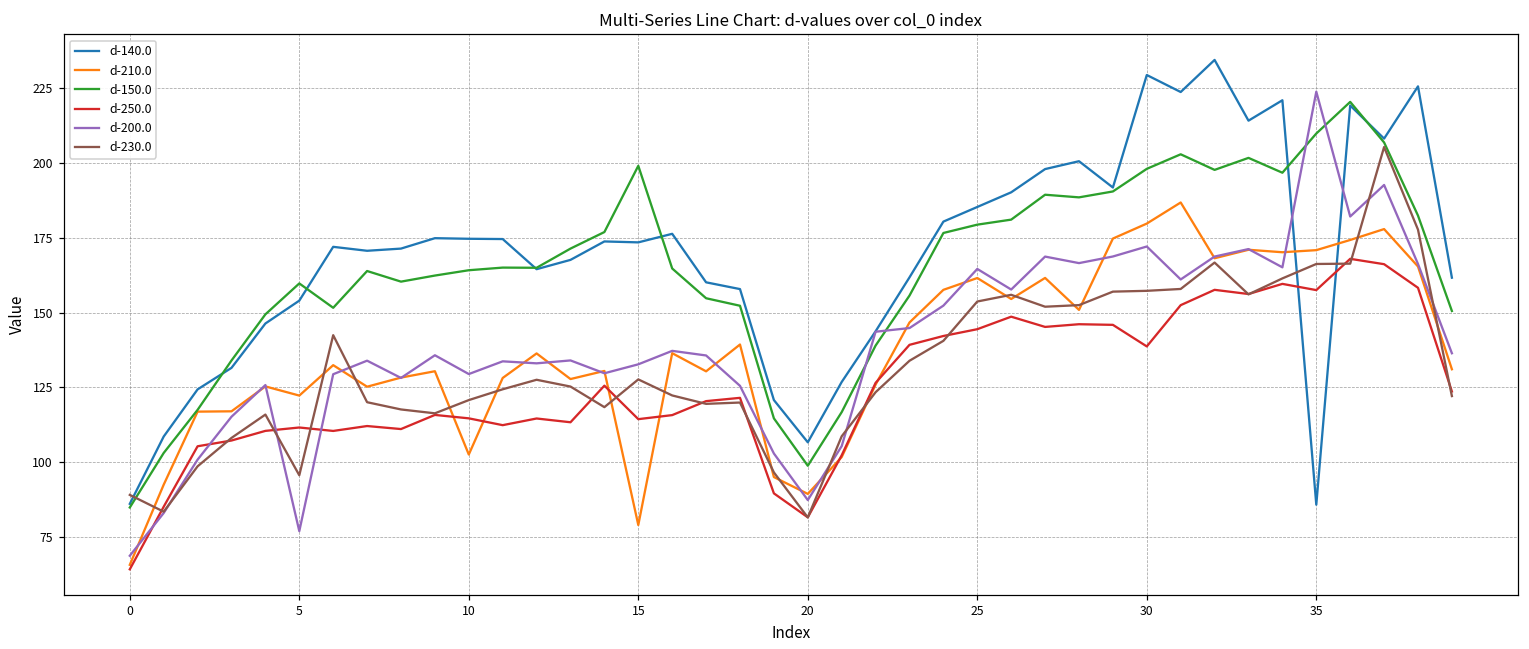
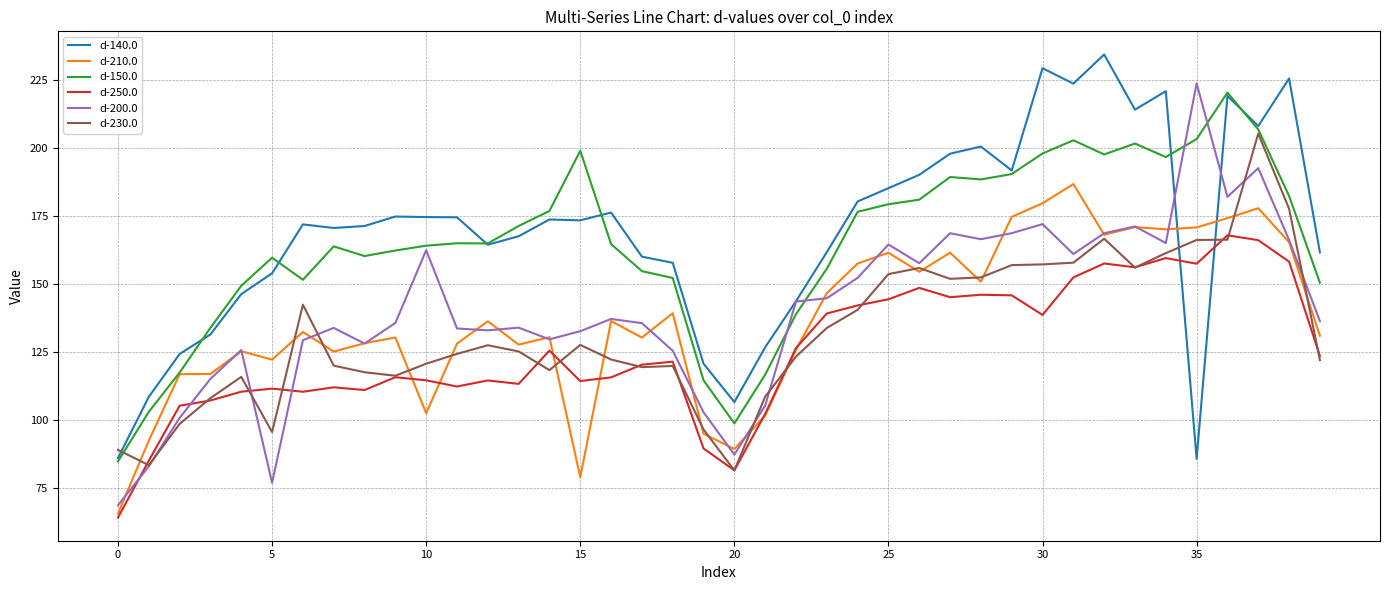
  {
    "d-140.0": {
      "0": 86,
      "5": 154,
      "10": 175,
      "15": 173,
      "20": 107,
      "25": 185,
      "30": 229,
      "35": 86
    },
    "d-210.0": {
      "0": 66,
      "5": 122,
      "10": 103,
      "15": 79,
      "20": 89,
      "25": 162,
      "30": 180,
      "35": 171
    },
    "d-150.0": {
      "0": 85,
      "5": 160,
      "10": 164,
      "15": 199,
      "20": 99,
      "25": 179,
      "30": 198,
-     "35": 210
+     "35": 203
    },
    "d-250.0": {
      "0": 64,
      "5": 112,
      "10": 115,
      "15": 114,
      "25": 144,
      "30": 139,
      "35": 158
    },
    "d-200.0": {
      "0": 69,
      "5": 77,
-     "10": 129,
+     "10": 162,
      "15": 133,
      "20": 87,
      "25": 165,
      "30": 172,
      "35": 224
    },
    "d-230.0": {
      "0": 89,
      "5": 96,
      "10": 121,
      "15": 128,
      "25": 154,
      "30": 157,
      "35": 166
    }
  }
